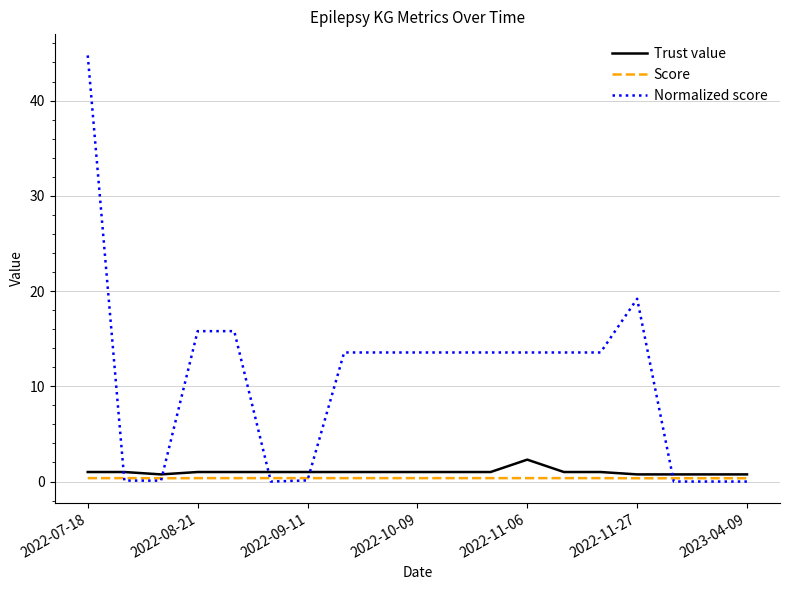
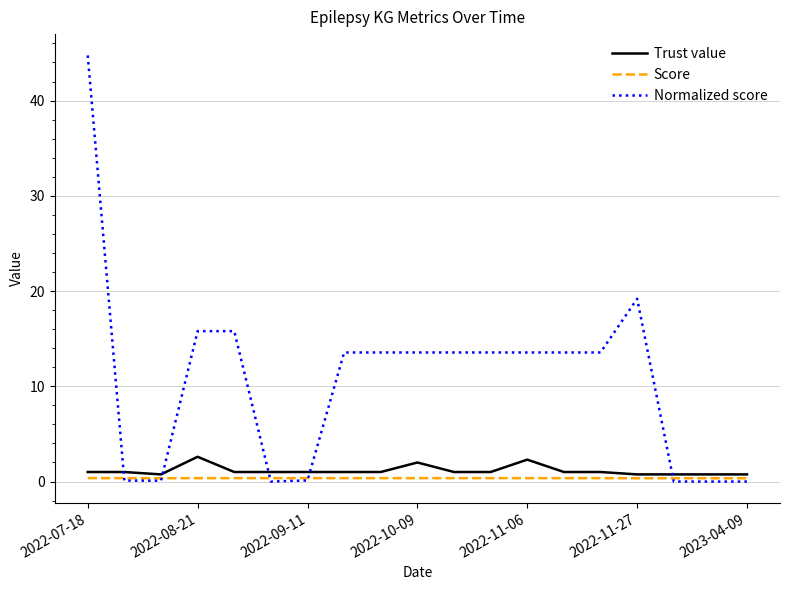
  {
    "Trust value": {
      "2022-07-18": 1,
-     "2022-08-21": 1,
+     "2022-08-21": 3,
      "2022-09-11": 1,
-     "2022-10-09": 1,
+     "2022-10-09": 2,
      "2022-11-06": 2,
      "2022-11-27": 1,
      "2023-04-09": 1
    },
    "Score": {
      "2022-07-18": 0,
      "2022-08-21": 0,
      "2022-10-09": 0,
      "2022-11-06": 0,
      "2022-11-27": 0,
      "2023-04-09": 0
    },
    "Normalized score": {
      "2022-07-18": 45,
      "2022-08-21": 16,
      "2022-10-09": 14,
      "2022-11-06": 14,
      "2022-11-27": 19,
      "2023-04-09": 0
    }
  }
